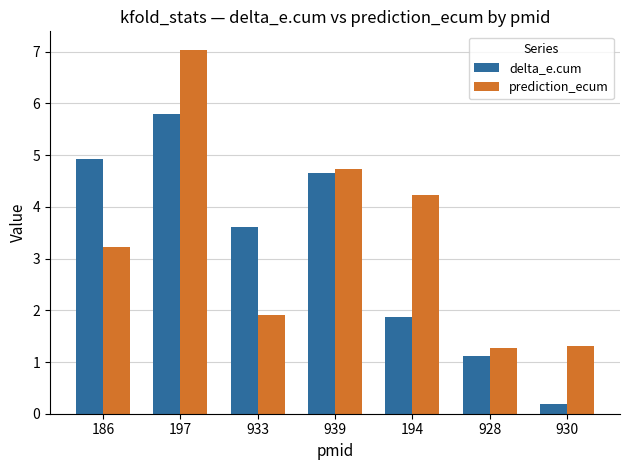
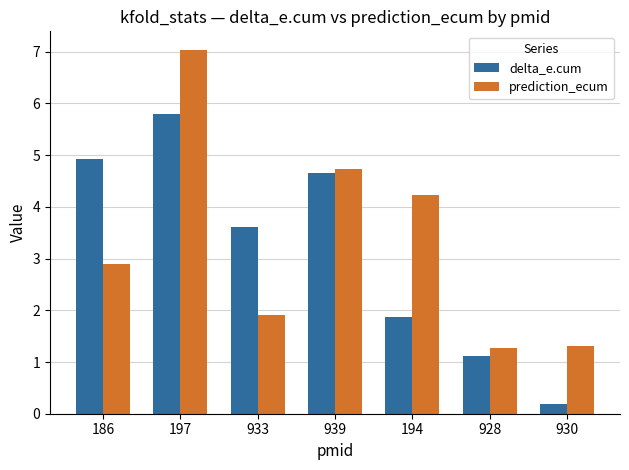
  {
    "delta_e.cum": {
      "186": 4.9,
      "197": 5.8,
      "933": 3.6,
      "939": 4.7,
      "194": 1.9,
      "928": 1.1,
      "930": 0.2
    },
    "prediction_ecum": {
-     "186": 3.2,
+     "186": 2.9,
      "197": 7.0,
      "933": 1.9,
      "939": 4.7,
      "194": 4.2,
      "928": 1.3,
      "930": 1.3
    }
  }
